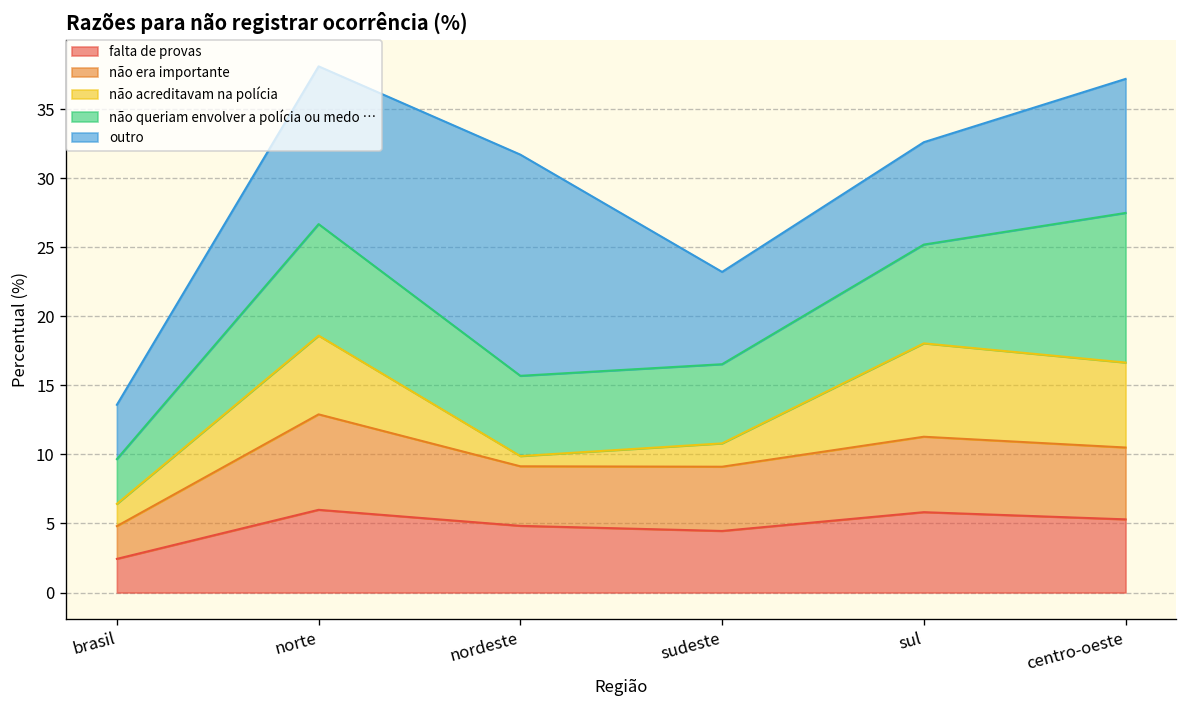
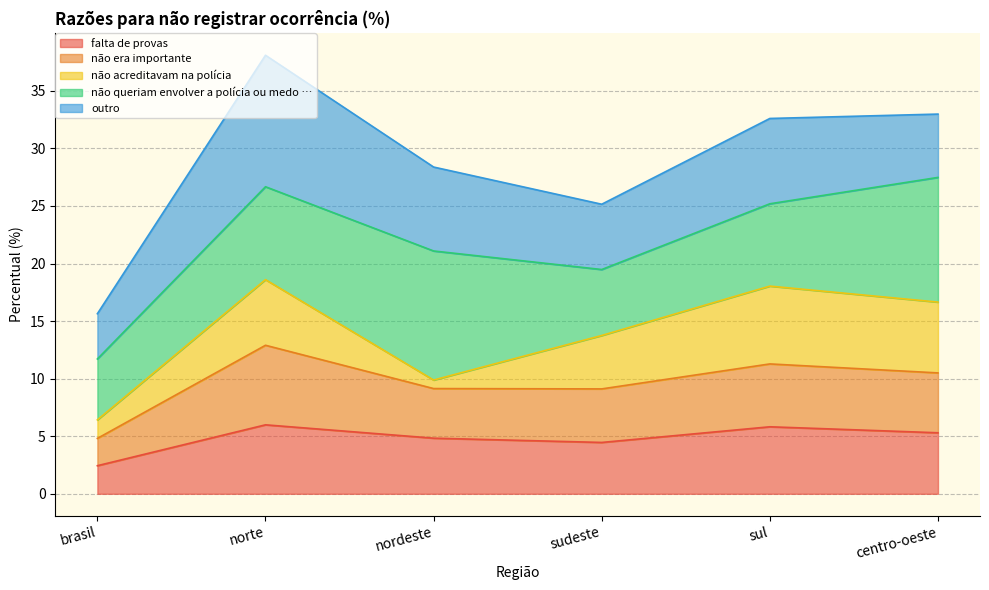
  {
    "não acreditavam na polícia": {
      "brasil": 1.6,
      "norte": 5.7,
      "nordeste": 0.7,
-     "sudeste": 1.7,
+     "sudeste": 4.6,
      "sul": 6.8,
      "centro-oeste": 6.1
    },
    "não queriam envolver a polícia ou medo …": {
-     "brasil": 3.2,
+     "brasil": 5.3,
      "norte": 8.1,
-     "nordeste": 5.8,
+     "nordeste": 11.2,
      "sudeste": 5.7,
      "sul": 7.1,
      "centro-oeste": 10.8
    },
    "outro": {
      "brasil": 3.9,
-     "nordeste": 16.0,
-     "sudeste": 6.7,
+     "nordeste": 7.3,
+     "sudeste": 5.7,
      "sul": 7.4,
-     "centro-oeste": 9.7
+     "centro-oeste": 5.5
    }
  }
